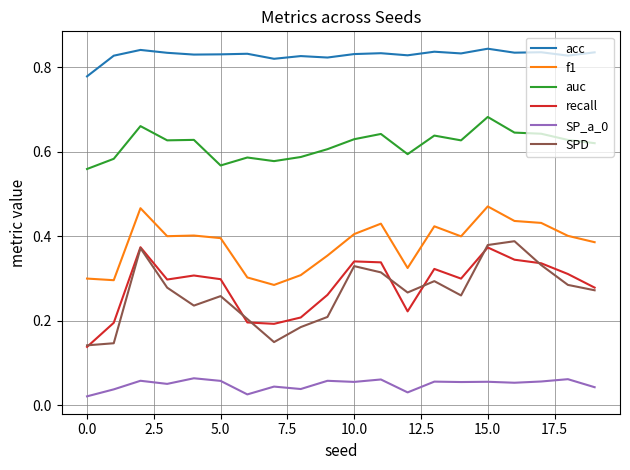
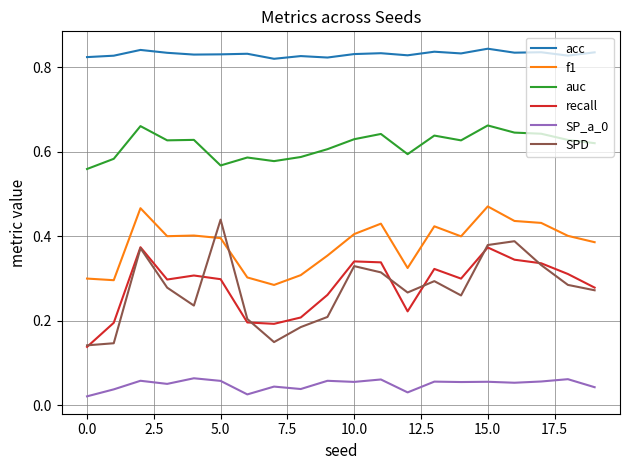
  {
    "acc": {
-     "0.0": 0.78,
+     "0.0": 0.82,
      "5.0": 0.83,
      "10.0": 0.83,
      "15.0": 0.84
    },
    "f1": {
      "0.0": 0.30,
      "5.0": 0.40,
      "10.0": 0.41,
      "15.0": 0.47
    },
    "auc": {
      "0.0": 0.56,
      "5.0": 0.57,
      "10.0": 0.63,
-     "15.0": 0.68
+     "15.0": 0.66
    },
    "recall": {
      "5.0": 0.30,
      "10.0": 0.34
    },
    "SP_a_0": {
      "0.0": 0.02,
      "5.0": 0.06,
      "10.0": 0.06,
      "15.0": 0.06
    },
    "SPD": {
-     "5.0": 0.26,
+     "5.0": 0.44,
      "10.0": 0.33
    }
  }
